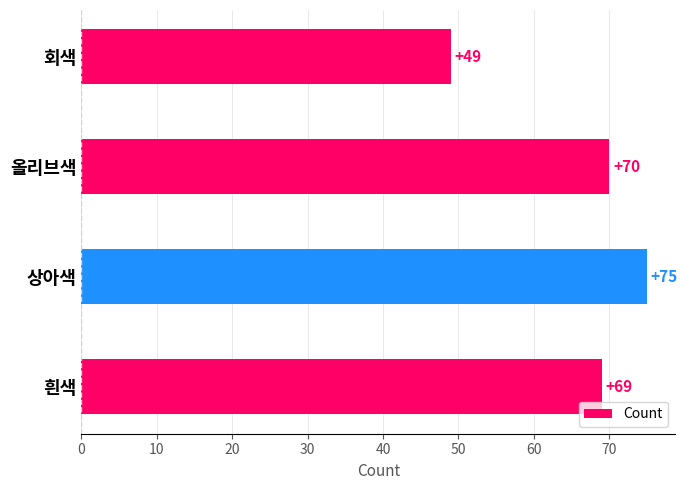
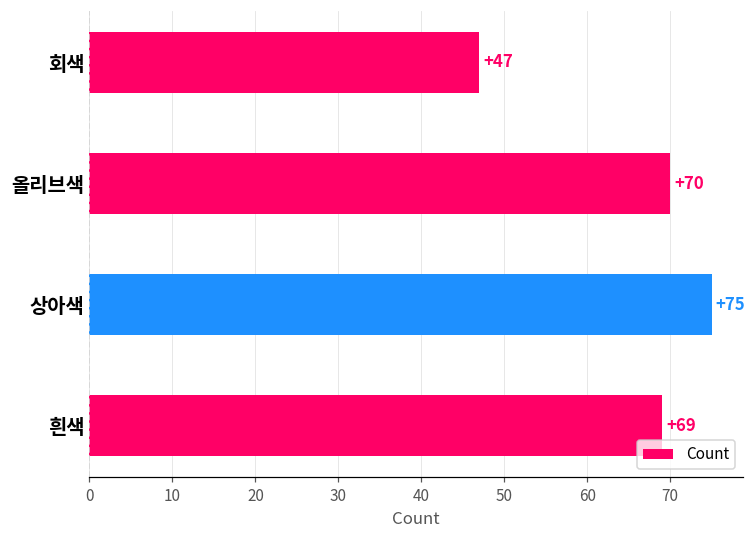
  {
-   "회색": "+49",
+   "회색": "+47",
    "올리브색": "+70",
    "상아색": "+75",
    "흰색": "+69"
  }
